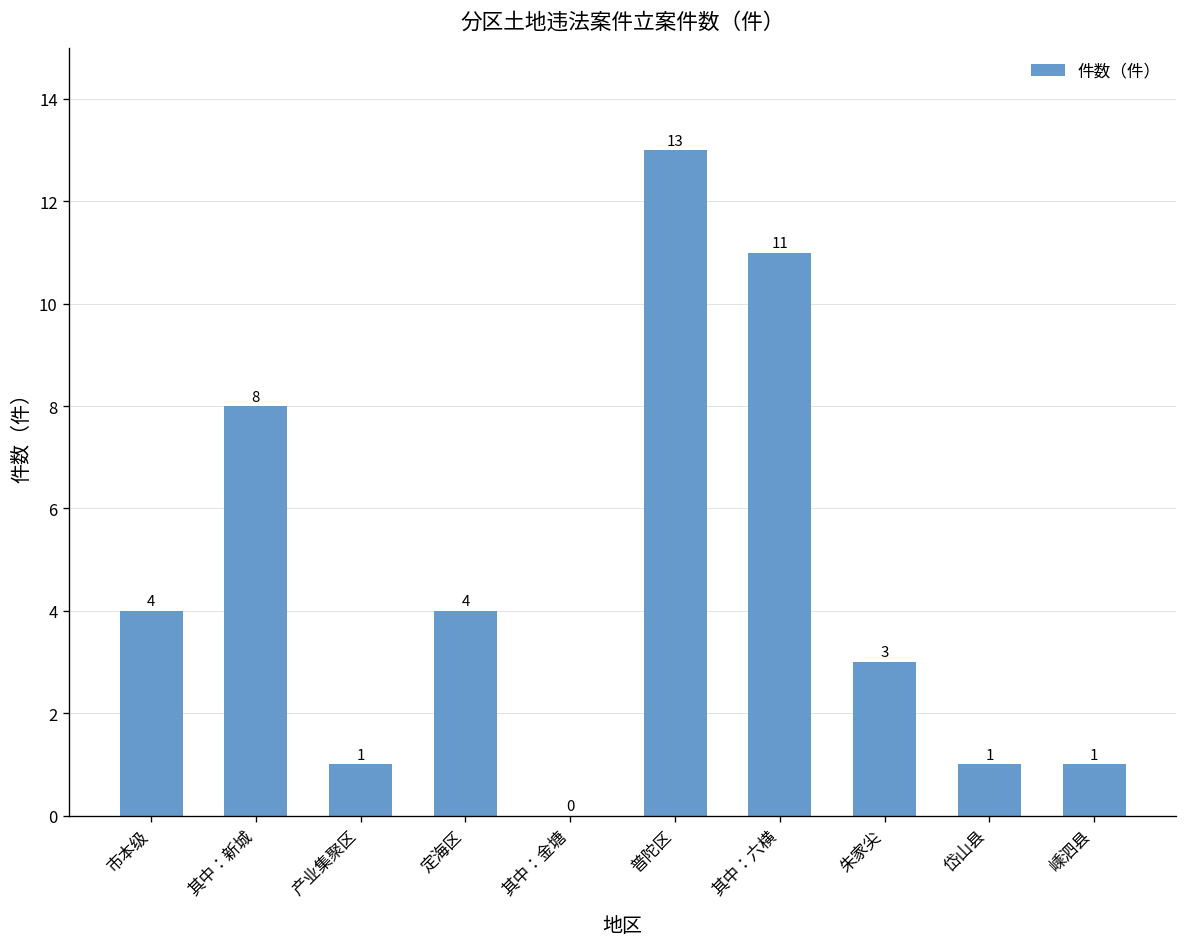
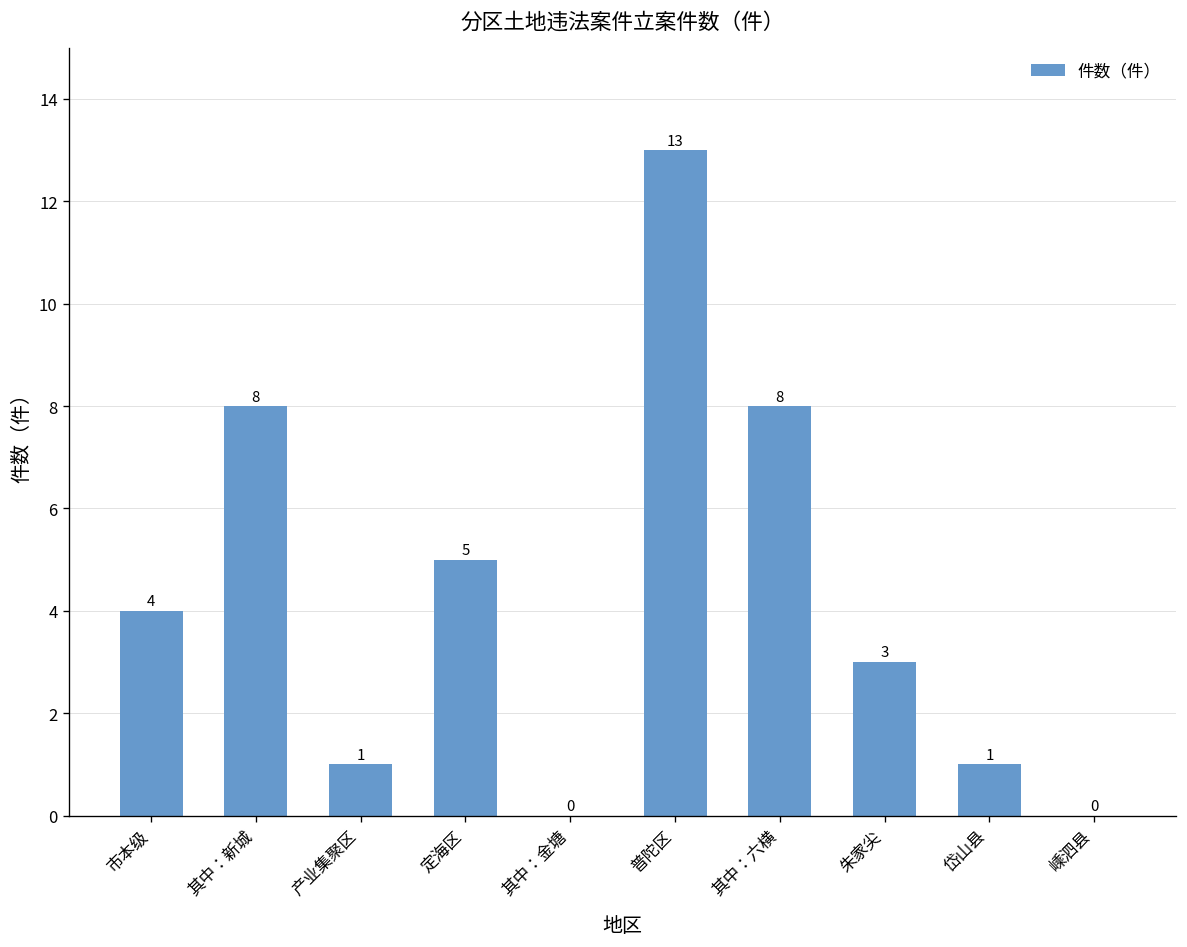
  {
    "市本级": 4,
    "其中：新城": 8,
    "产业集聚区": 1,
-   "定海区": 4,
+   "定海区": 5,
    "其中：金塘": 0,
    "普陀区": 13,
-   "其中：六横": 11,
+   "其中：六横": 8,
    "朱家尖": 3,
    "岱山县": 1,
-   "嵊泗县": 1
+   "嵊泗县": 0
  }
